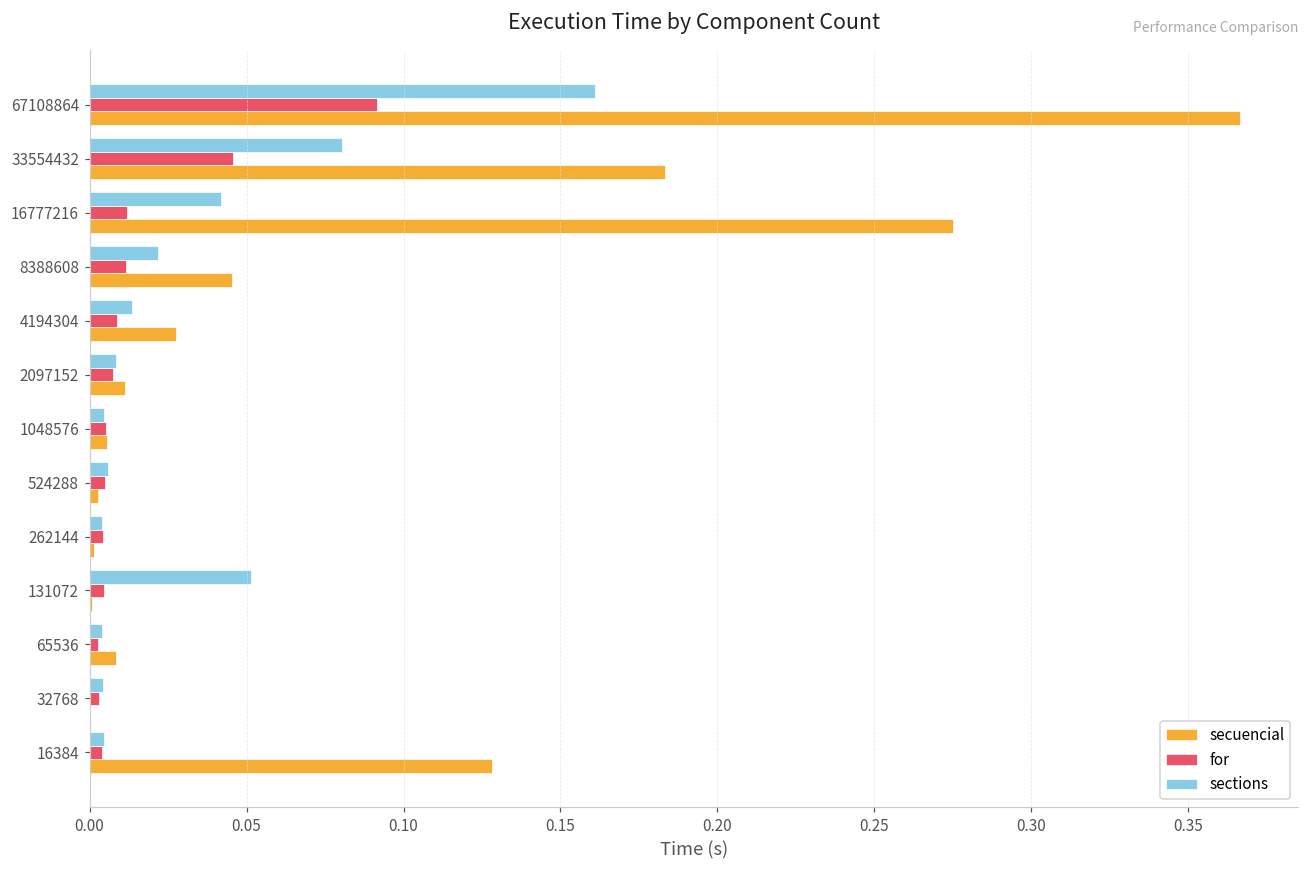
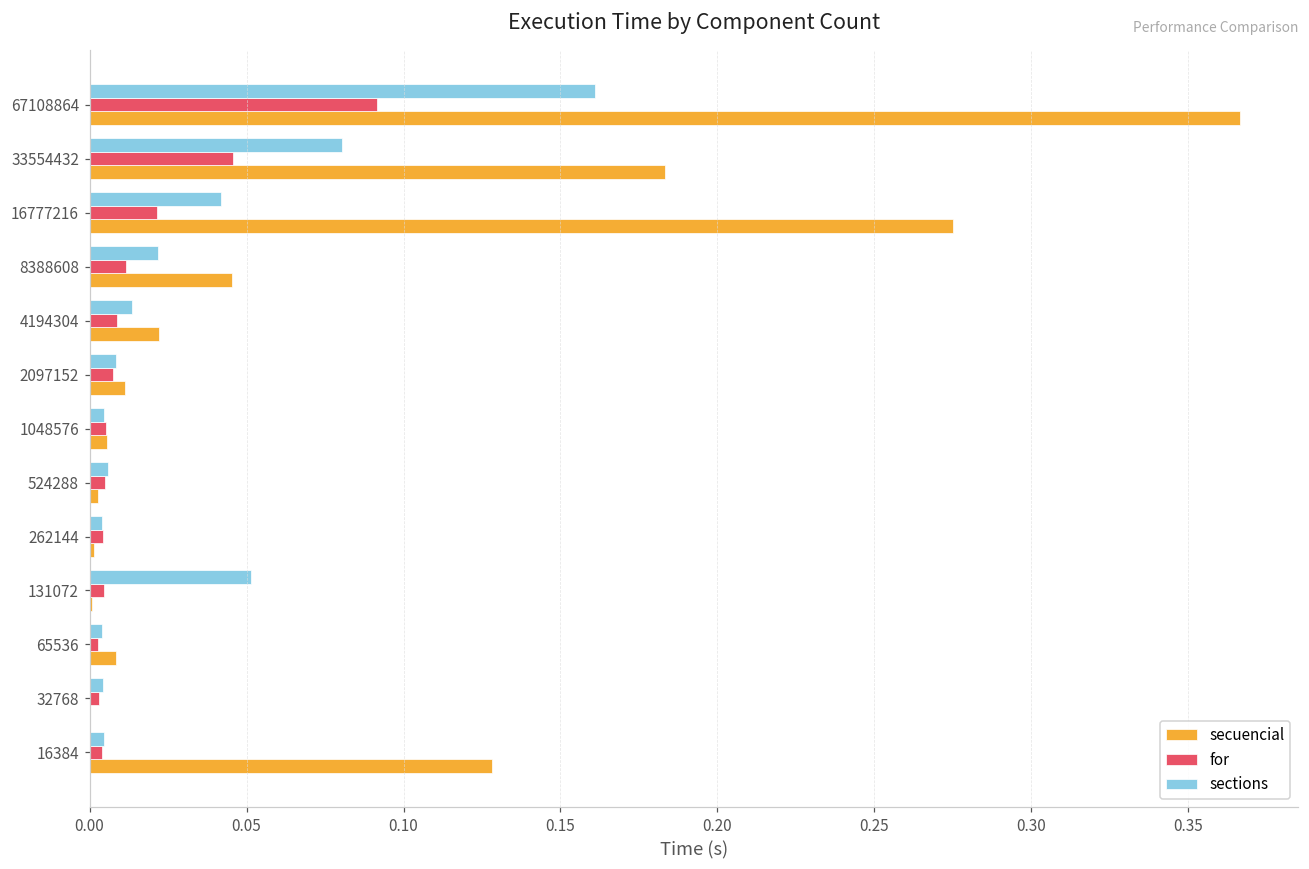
  {
    "secuencial": {
      "67108864": 0.367,
      "33554432": 0.183,
      "16777216": 0.275,
      "8388608": 0.045,
-     "4194304": 0.028,
+     "4194304": 0.022,
      "2097152": 0.011,
      "1048576": 0.006,
      "524288": 0.003,
      "262144": 0.001,
      "65536": 0.008,
      "16384": 0.128
    },
    "for": {
      "67108864": 0.091,
      "33554432": 0.046,
-     "16777216": 0.012,
+     "16777216": 0.021,
      "8388608": 0.012,
      "4194304": 0.009,
      "2097152": 0.007,
      "1048576": 0.005,
      "524288": 0.005,
      "262144": 0.004,
      "131072": 0.004,
      "65536": 0.003,
      "32768": 0.003,
      "16384": 0.004
    },
    "sections": {
      "67108864": 0.161,
      "33554432": 0.080,
      "16777216": 0.042,
      "8388608": 0.022,
      "4194304": 0.014,
      "2097152": 0.008,
      "1048576": 0.004,
      "524288": 0.006,
      "262144": 0.004,
      "131072": 0.051,
      "65536": 0.004,
      "32768": 0.004,
      "16384": 0.005
    }
  }
